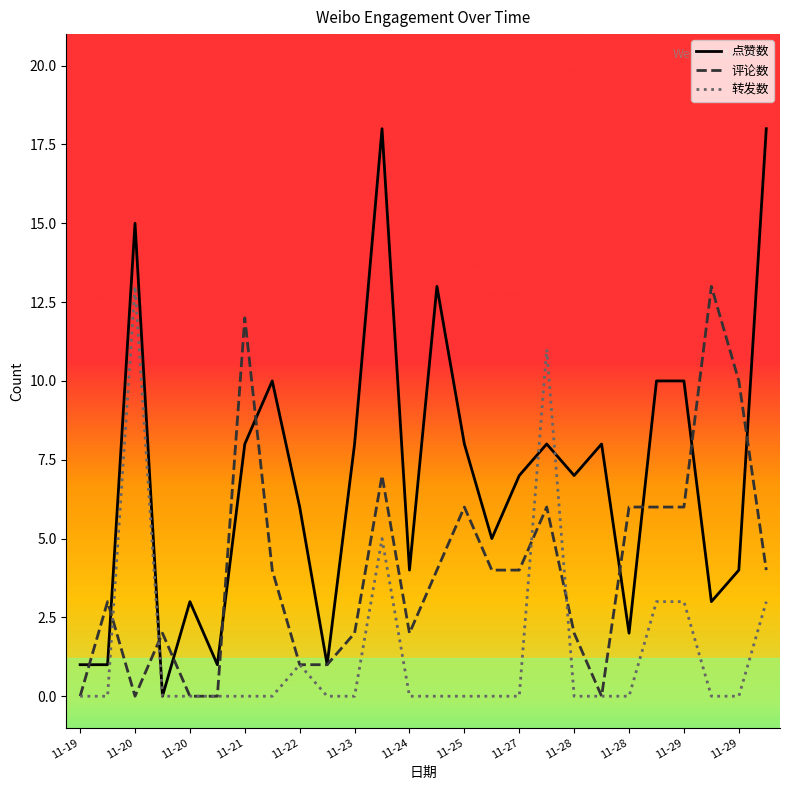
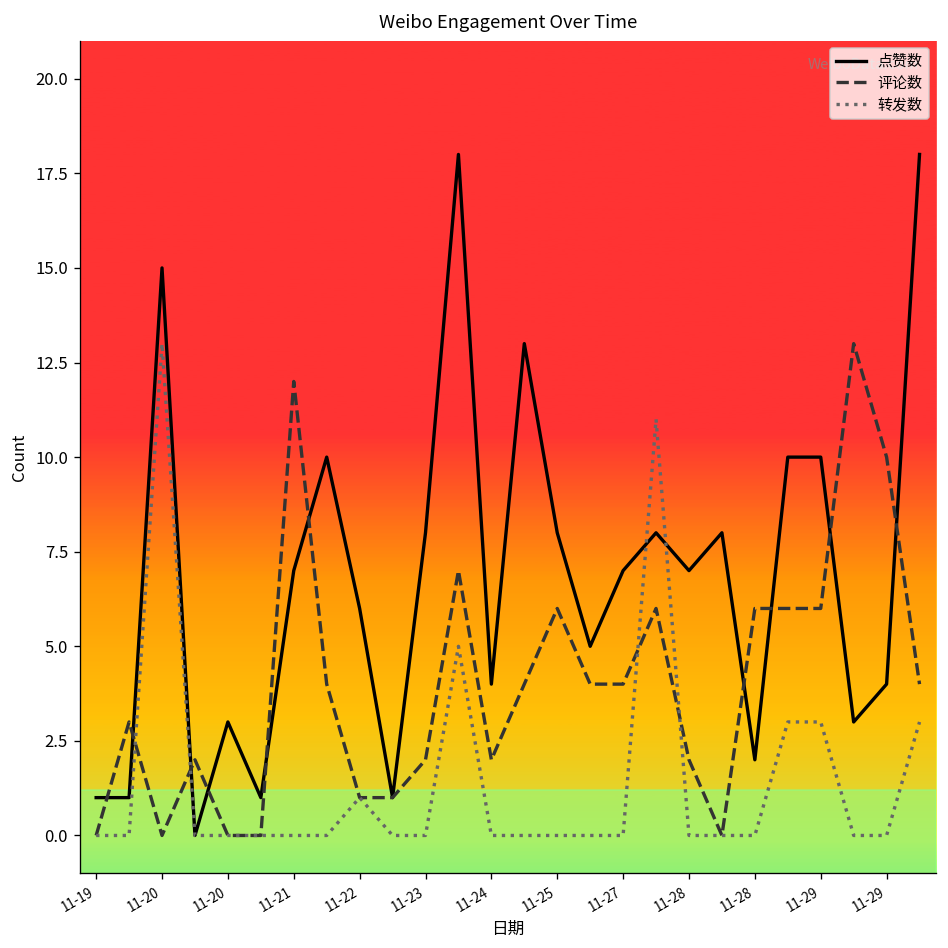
  {
    "点赞数": {
-     "11-21": 8,
+     "11-21": 7,
      "11-24": 4
    },
    "评论数": {
      "11-21": 12,
      "11-24": 2
    }
  }
